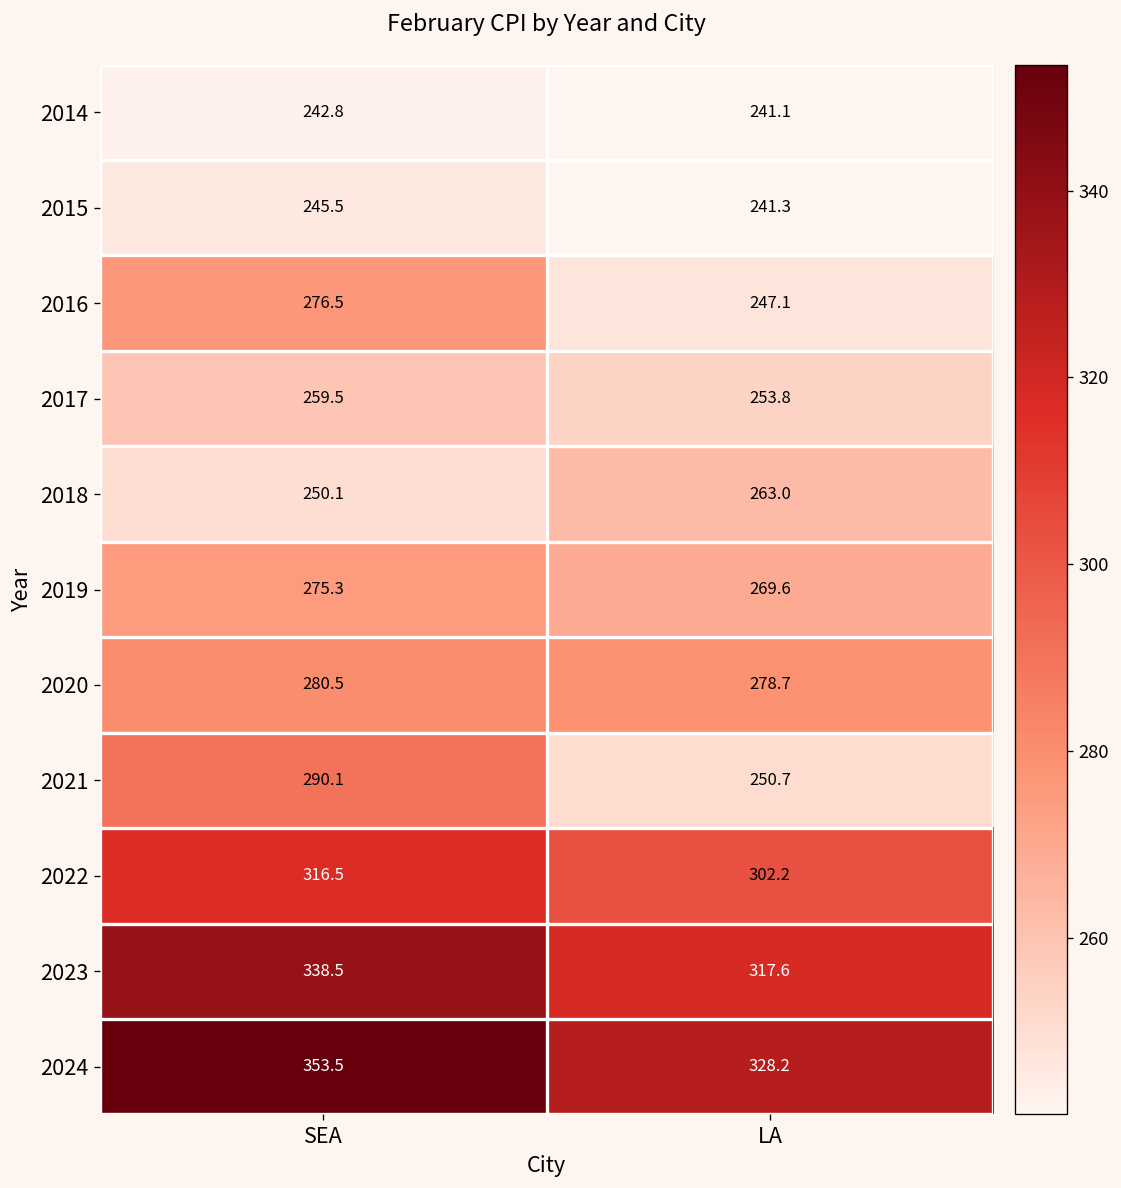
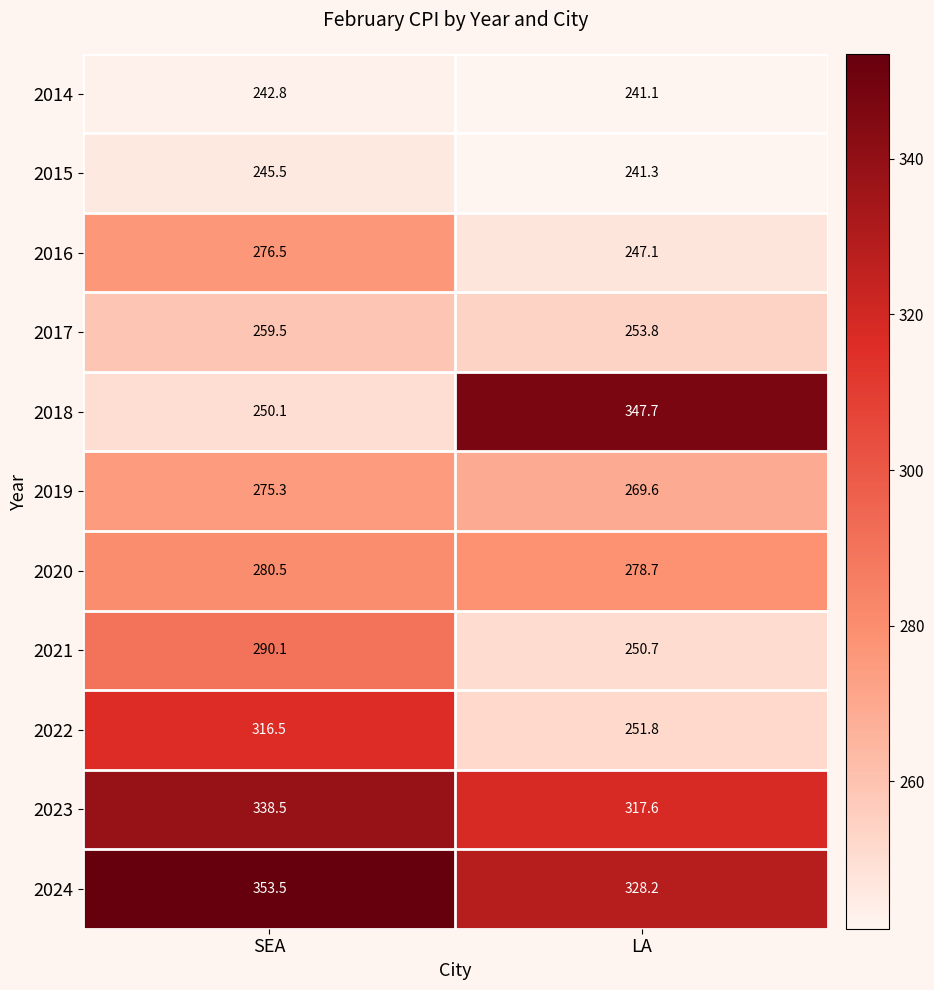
  {
    "2014": {
      "SEA": 242.8,
      "LA": 241.1
    },
    "2015": {
      "SEA": 245.5,
      "LA": 241.3
    },
    "2016": {
      "SEA": 276.5,
      "LA": 247.1
    },
    "2017": {
      "SEA": 259.5,
      "LA": 253.8
    },
    "2018": {
      "SEA": 250.1,
-     "LA": 263.0
+     "LA": 347.7
    },
    "2019": {
      "SEA": 275.3,
      "LA": 269.6
    },
    "2020": {
      "SEA": 280.5,
      "LA": 278.7
    },
    "2021": {
      "SEA": 290.1,
      "LA": 250.7
    },
    "2022": {
      "SEA": 316.5,
-     "LA": 302.2
+     "LA": 251.8
    },
    "2023": {
      "SEA": 338.5,
      "LA": 317.6
    },
    "2024": {
      "SEA": 353.5,
      "LA": 328.2
    }
  }
